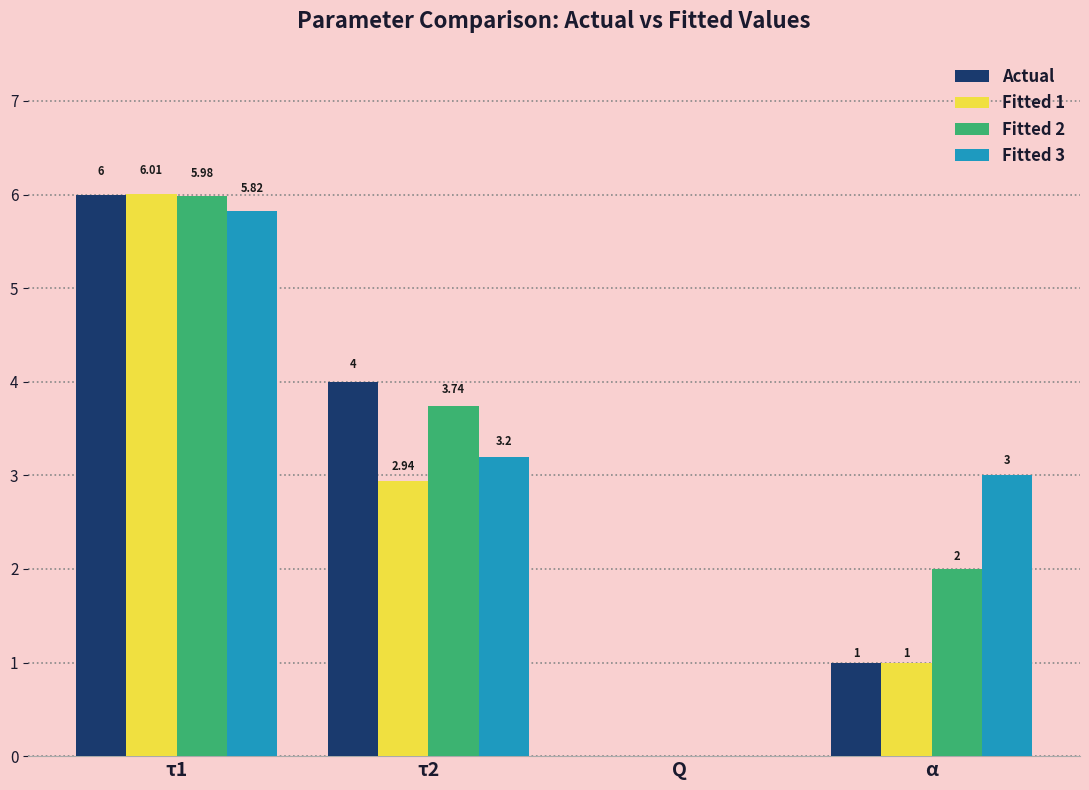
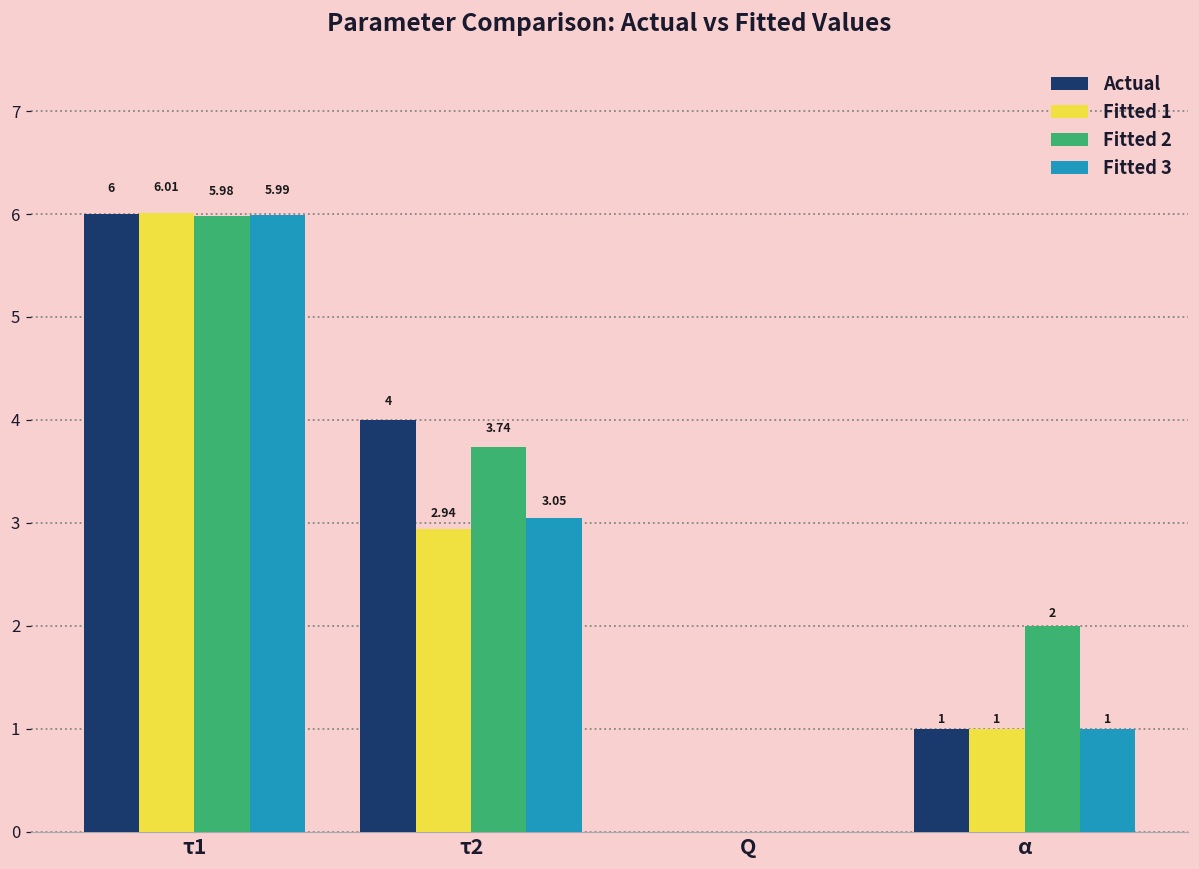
  {
    "Actual": {
      "τ1": 6,
      "τ2": 4,
      "α": 1
    },
    "Fitted 1": {
      "τ1": 6.01,
      "τ2": 2.94,
      "α": 1
    },
    "Fitted 2": {
      "τ1": 5.98,
      "τ2": 3.74,
      "α": 2
    },
    "Fitted 3": {
-     "τ1": 5.82,
-     "τ2": 3.2,
-     "α": 3
+     "τ1": 5.99,
+     "τ2": 3.05,
+     "α": 1
    }
  }
